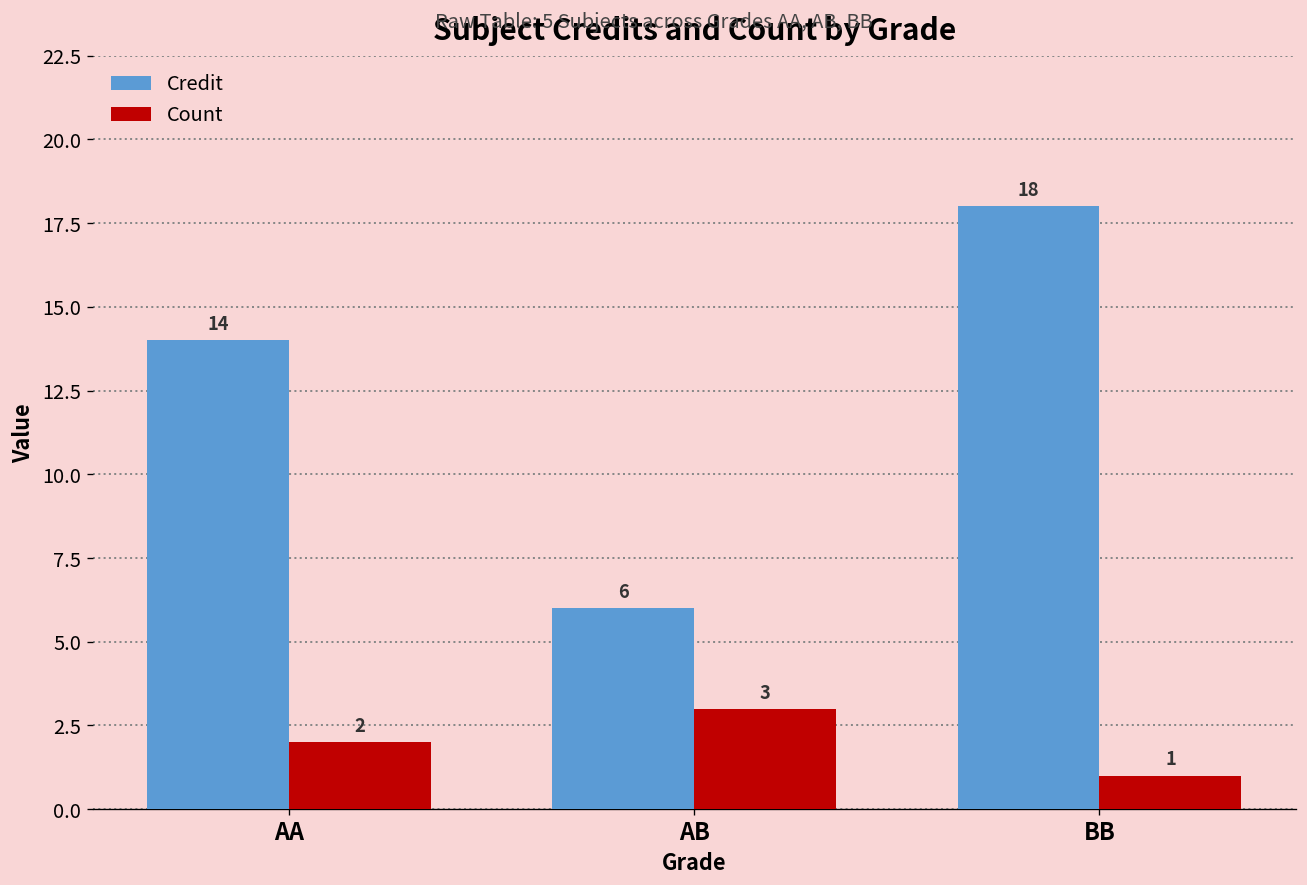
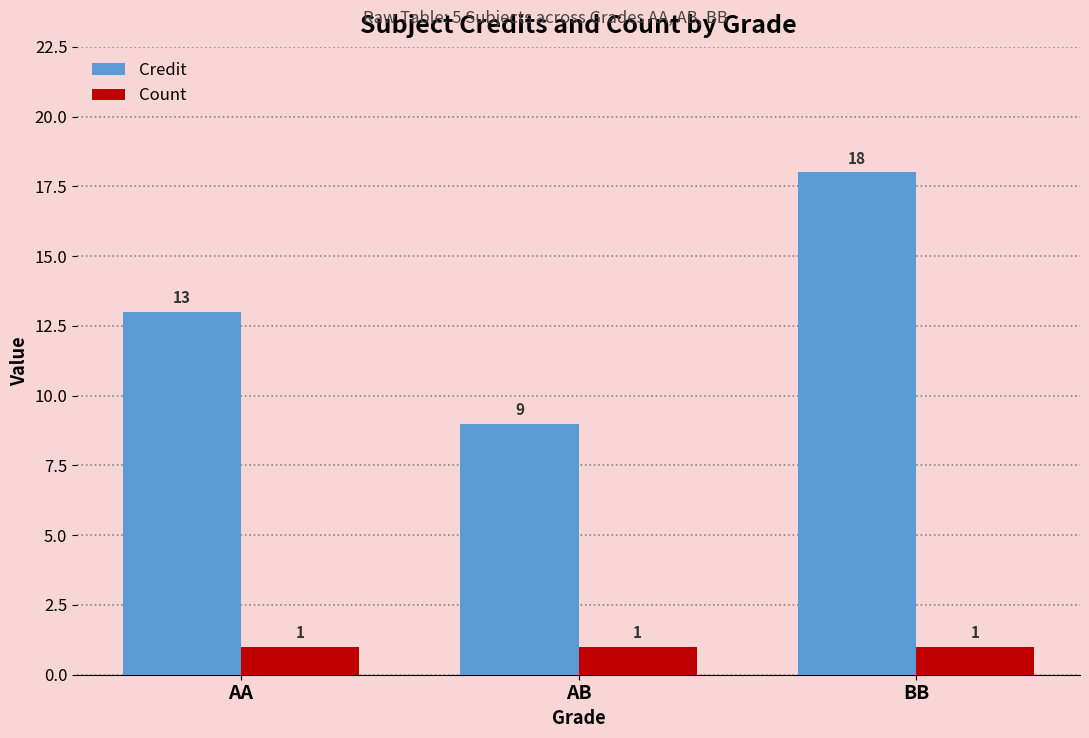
  {
    "Credit": {
-     "AA": 14,
-     "AB": 6,
+     "AA": 13,
+     "AB": 9,
      "BB": 18
    },
    "Count": {
-     "AA": 2,
-     "AB": 3,
+     "AA": 1,
+     "AB": 1,
      "BB": 1
    }
  }
